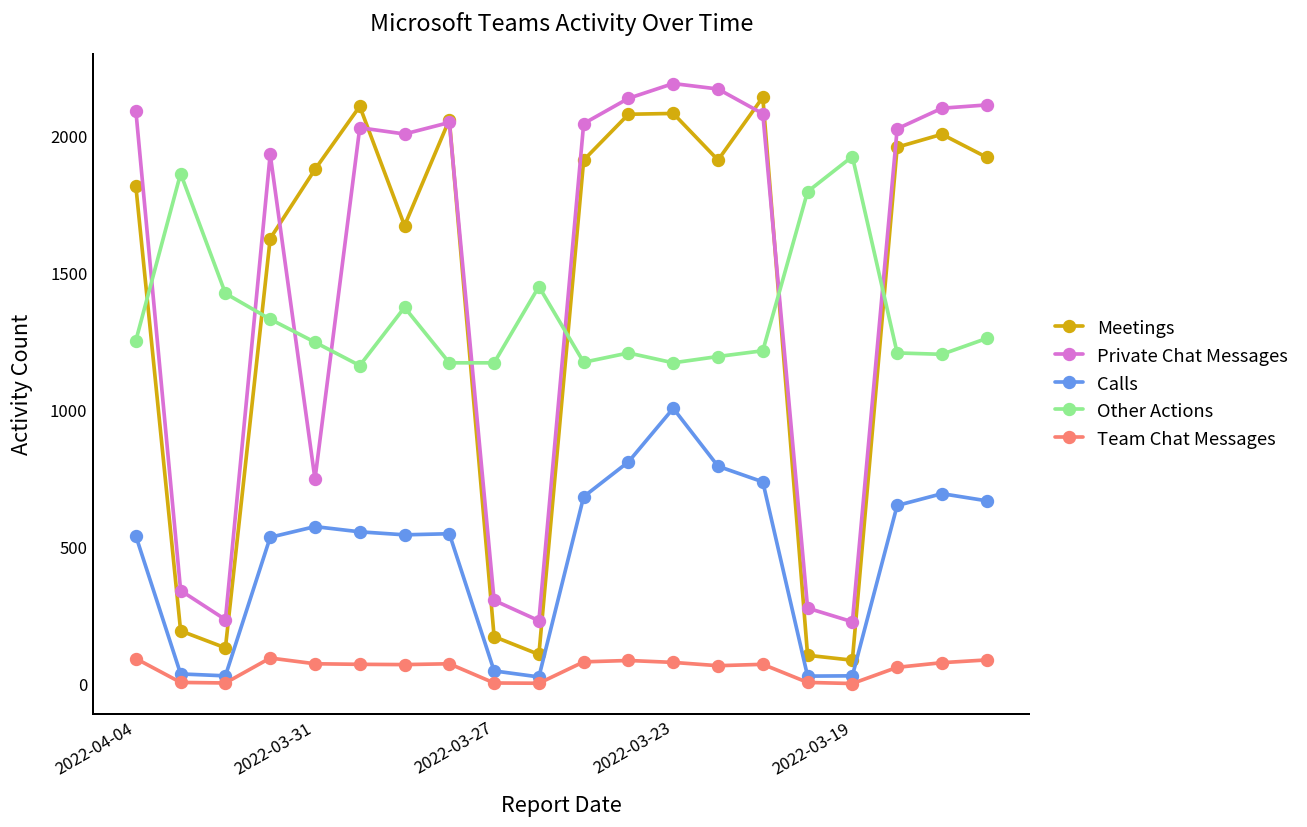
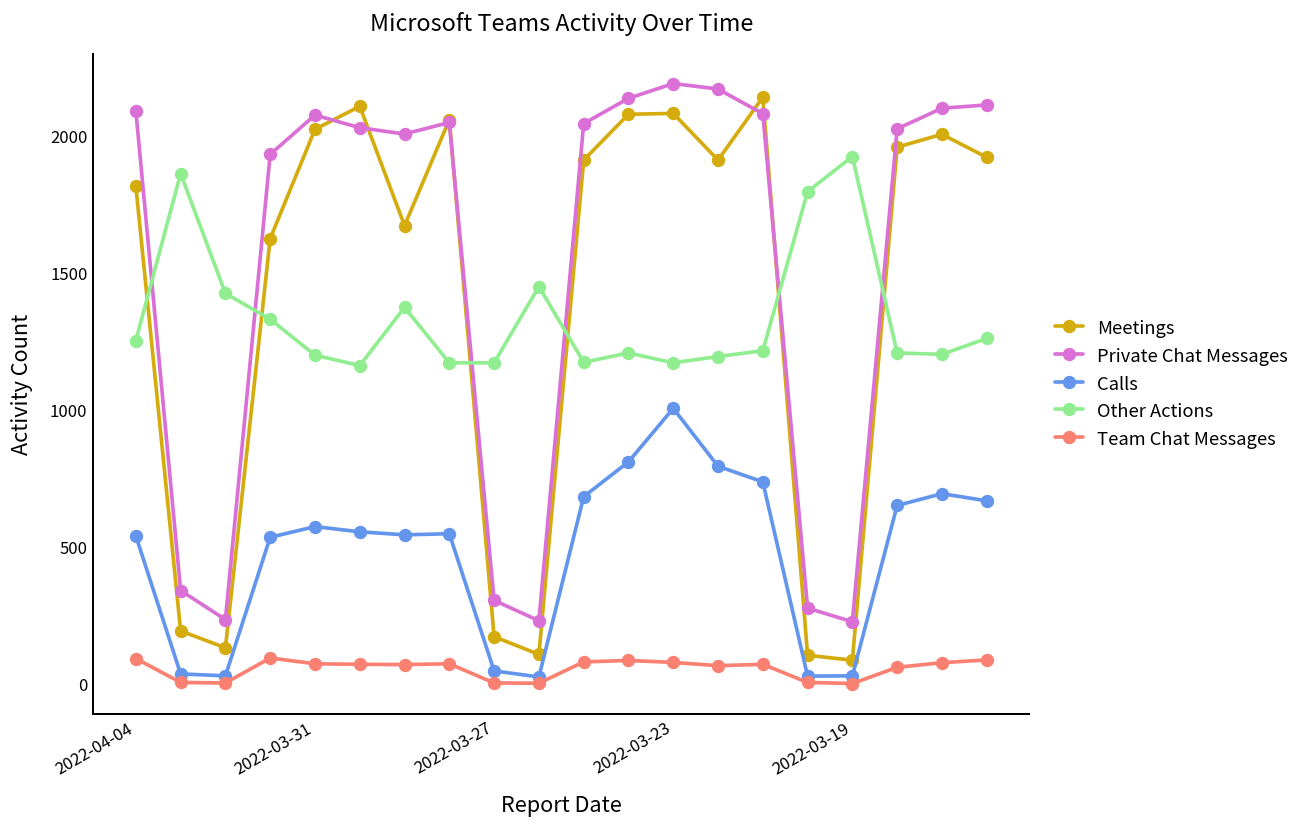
  {
    "Meetings": {
      "2022-04-04": 1810,
-     "2022-03-31": 1880,
+     "2022-03-31": 2020,
      "2022-03-27": 170,
      "2022-03-23": 2080,
      "2022-03-19": 90
    },
    "Private Chat Messages": {
      "2022-04-04": 2090,
-     "2022-03-31": 750,
+     "2022-03-31": 2070,
      "2022-03-27": 300,
      "2022-03-23": 2190,
      "2022-03-19": 230
    },
    "Calls": {
      "2022-04-04": 540,
      "2022-03-31": 570,
      "2022-03-27": 50,
      "2022-03-23": 1000,
      "2022-03-19": 30
    },
    "Other Actions": {
      "2022-04-04": 1250,
-     "2022-03-31": 1250,
+     "2022-03-31": 1200,
      "2022-03-27": 1170,
      "2022-03-23": 1170,
      "2022-03-19": 1920
    },
    "Team Chat Messages": {
      "2022-04-04": 90,
      "2022-03-31": 70,
      "2022-03-27": 0,
      "2022-03-23": 80,
      "2022-03-19": 0
    }
  }
